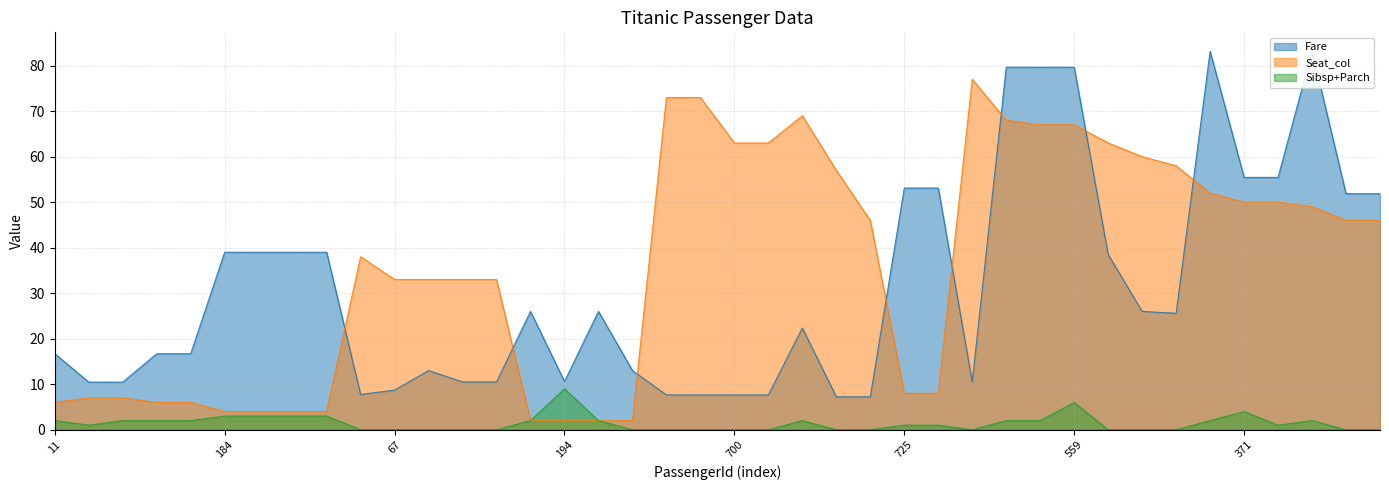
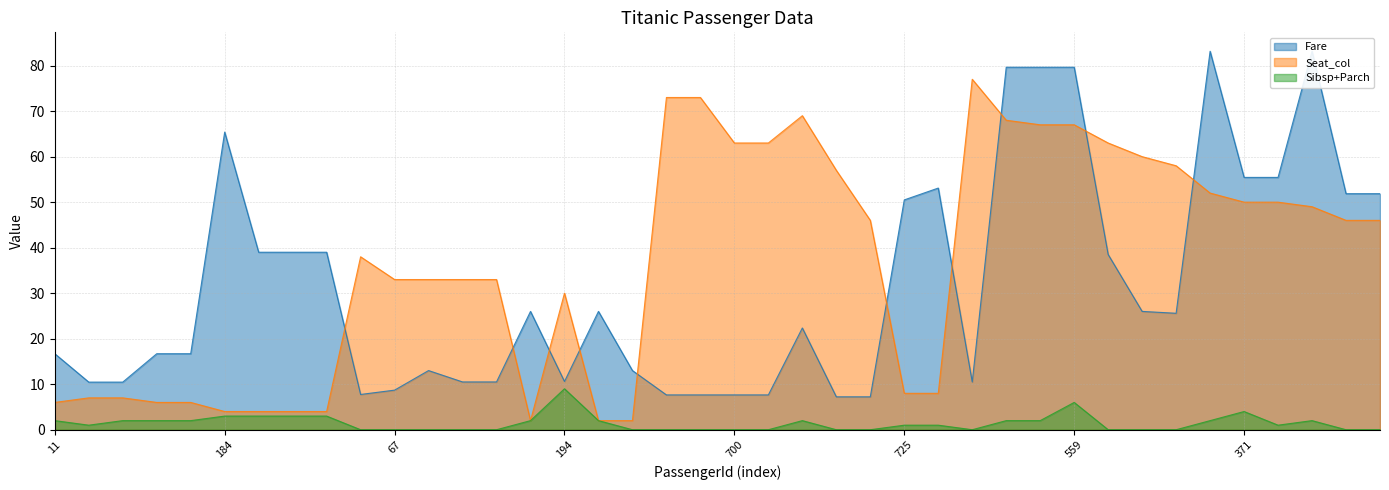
  {
    "Fare": {
-     "184": 39,
+     "184": 65,
      "67": 9,
      "194": 11,
      "700": 8,
-     "725": 53,
+     "725": 51,
      "559": 80,
      "371": 55
    },
    "Seat_col": {
      "184": 4,
      "67": 33,
-     "194": 2,
+     "194": 30,
      "700": 63,
      "725": 8,
      "559": 67,
      "371": 50
    },
    "Sibsp+Parch": {
      "184": 3,
      "67": 0,
      "194": 9,
      "700": 0,
      "725": 1,
      "559": 6,
      "371": 4
    }
  }
